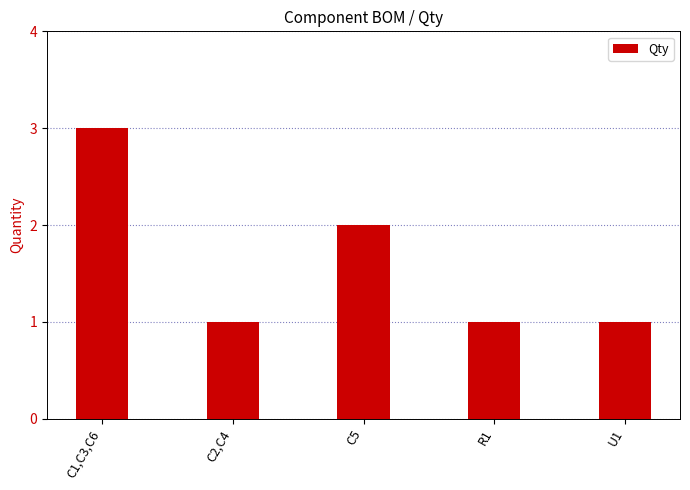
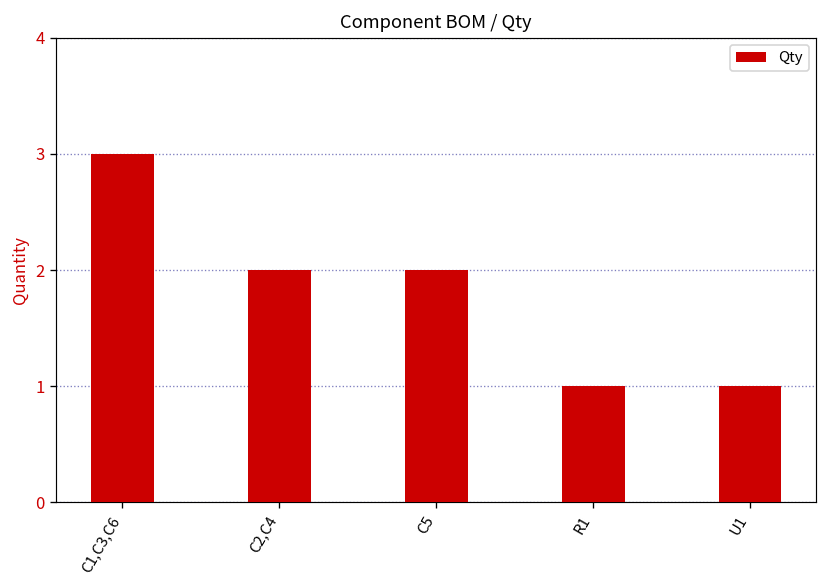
  {
    "C1,C3,C6": 3,
-   "C2,C4": 1,
+   "C2,C4": 2,
    "C5": 2,
    "R1": 1,
    "U1": 1
  }
